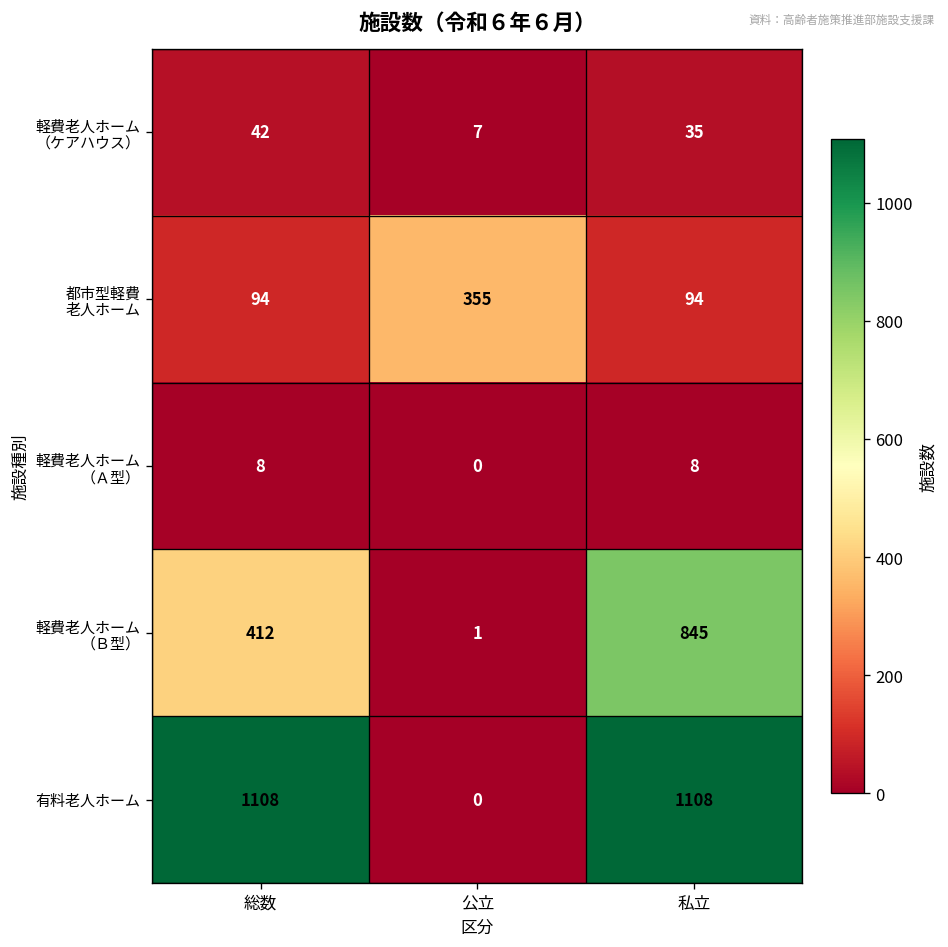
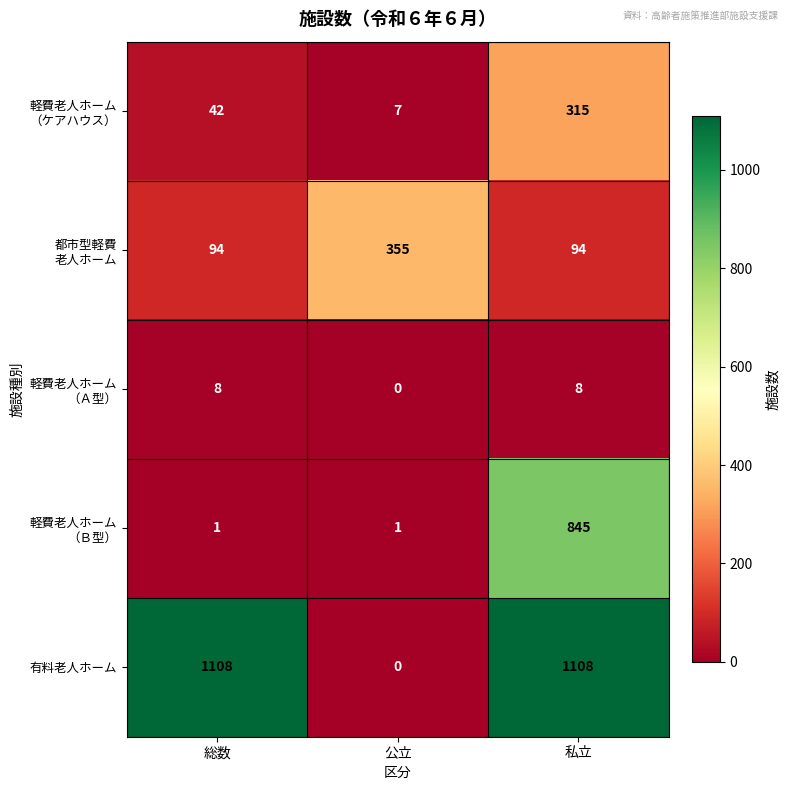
  {
    "軽費老人ホーム （ケアハウス）": {
      "総数": 42,
      "公立": 7,
-     "私立": 35
+     "私立": 315
    },
    "都市型軽費 老人ホーム": {
      "総数": 94,
      "公立": 355,
      "私立": 94
    },
    "軽費老人ホーム （Ａ型）": {
      "総数": 8,
      "公立": 0,
      "私立": 8
    },
    "軽費老人ホーム （Ｂ型）": {
-     "総数": 412,
+     "総数": 1,
      "公立": 1,
      "私立": 845
    },
    "有料老人ホーム": {
      "総数": 1108,
      "公立": 0,
      "私立": 1108
    }
  }
